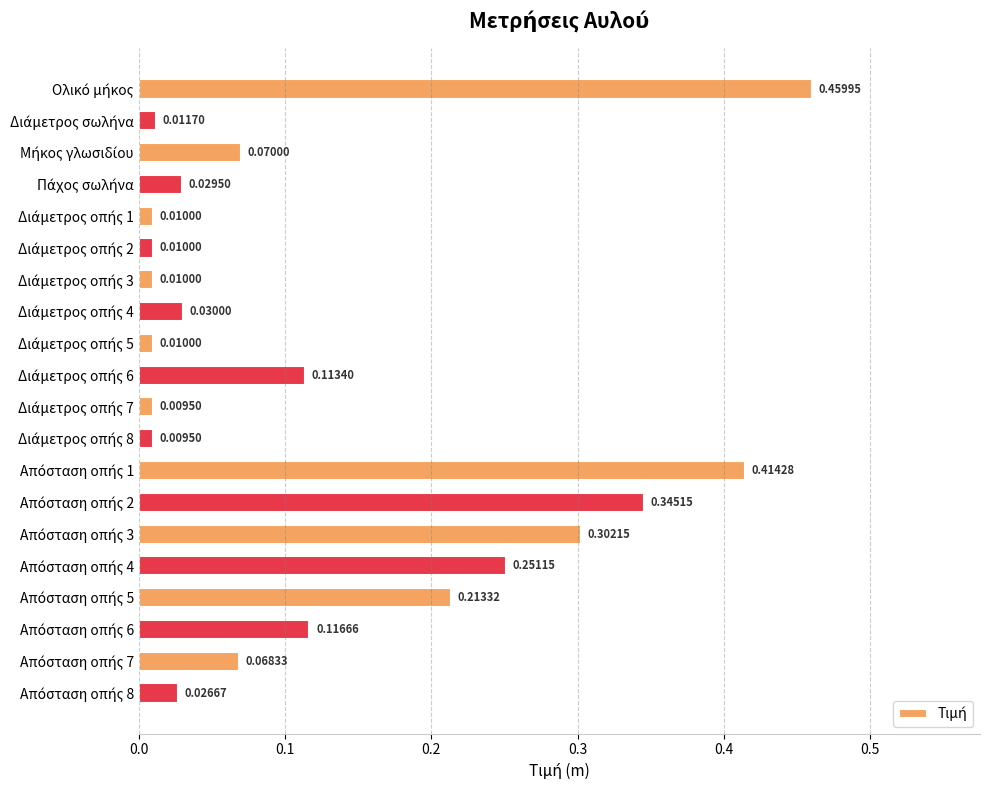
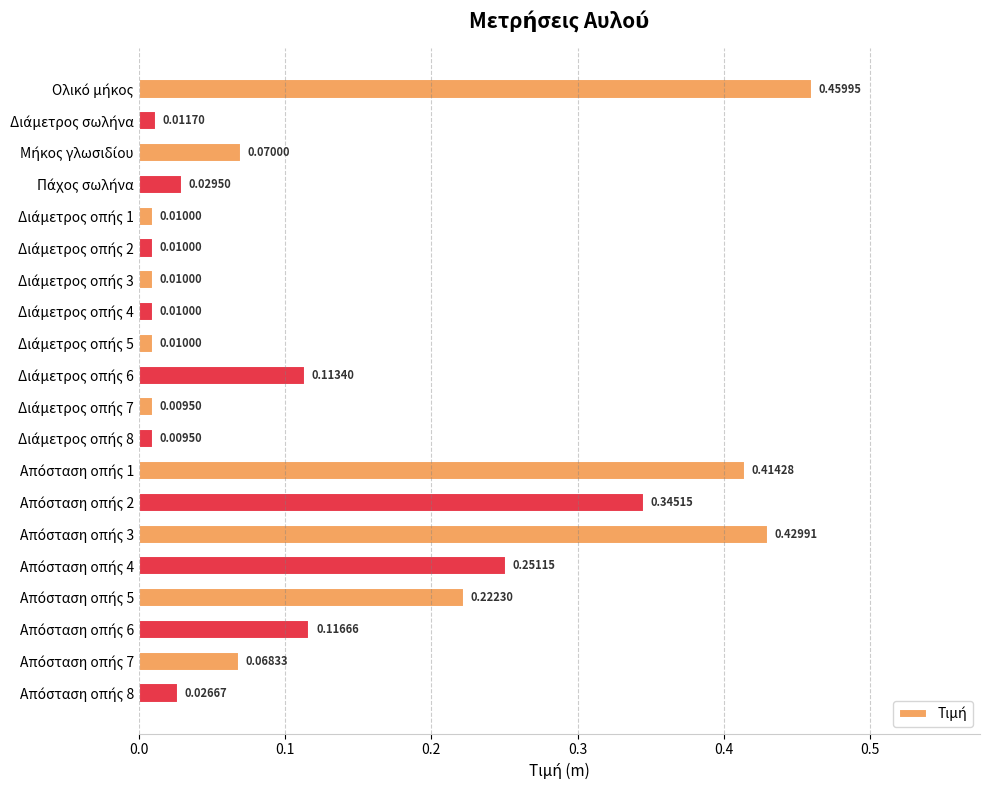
  {
    "Ολικό μήκος": 0.45995,
    "Διάμετρος σωλήνα": 0.01170,
    "Μήκος γλωσιδίου": 0.07000,
    "Πάχος σωλήνα": 0.02950,
    "Διάμετρος οπής 1": 0.01000,
    "Διάμετρος οπής 2": 0.01000,
    "Διάμετρος οπής 3": 0.01000,
-   "Διάμετρος οπής 4": 0.03000,
+   "Διάμετρος οπής 4": 0.01000,
    "Διάμετρος οπής 5": 0.01000,
    "Διάμετρος οπής 6": 0.11340,
    "Διάμετρος οπής 7": 0.00950,
    "Διάμετρος οπής 8": 0.00950,
    "Απόσταση οπής 1": 0.41428,
    "Απόσταση οπής 2": 0.34515,
-   "Απόσταση οπής 3": 0.30215,
+   "Απόσταση οπής 3": 0.42991,
    "Απόσταση οπής 4": 0.25115,
-   "Απόσταση οπής 5": 0.21332,
+   "Απόσταση οπής 5": 0.22230,
    "Απόσταση οπής 6": 0.11666,
    "Απόσταση οπής 7": 0.06833,
    "Απόσταση οπής 8": 0.02667
  }
